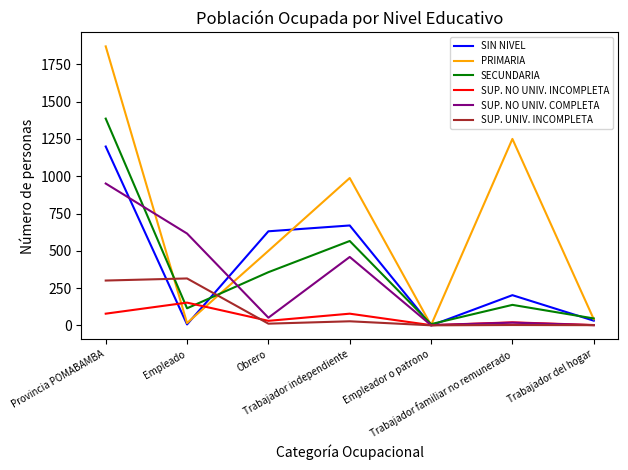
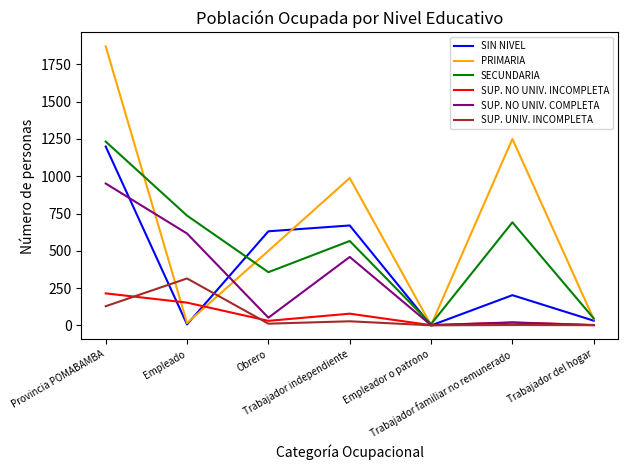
  {
    "SIN NIVEL": {
      "Provincia POMABAMBA": 1200,
      "Obrero": 630,
      "Trabajador independiente": 670,
      "Trabajador familiar no remunerado": 200
    },
    "PRIMARIA": {
      "Provincia POMABAMBA": 1870,
      "Obrero": 500,
      "Trabajador independiente": 990,
      "Trabajador familiar no remunerado": 1250
    },
    "SECUNDARIA": {
-     "Provincia POMABAMBA": 1390,
-     "Empleado": 120,
+     "Provincia POMABAMBA": 1230,
+     "Empleado": 740,
      "Obrero": 360,
      "Trabajador independiente": 570,
-     "Trabajador familiar no remunerado": 140
+     "Trabajador familiar no remunerado": 690
    },
    "SUP. NO UNIV. INCOMPLETA": {
-     "Provincia POMABAMBA": 80,
+     "Provincia POMABAMBA": 220,
      "Empleado": 150,
      "Obrero": 30,
      "Trabajador independiente": 80
    },
    "SUP. NO UNIV. COMPLETA": {
      "Provincia POMABAMBA": 950,
      "Empleado": 620,
      "Obrero": 50,
      "Trabajador independiente": 460
    },
    "SUP. UNIV. INCOMPLETA": {
-     "Provincia POMABAMBA": 300,
+     "Provincia POMABAMBA": 130,
      "Empleado": 320,
      "Obrero": 10,
      "Trabajador independiente": 30
    }
  }
